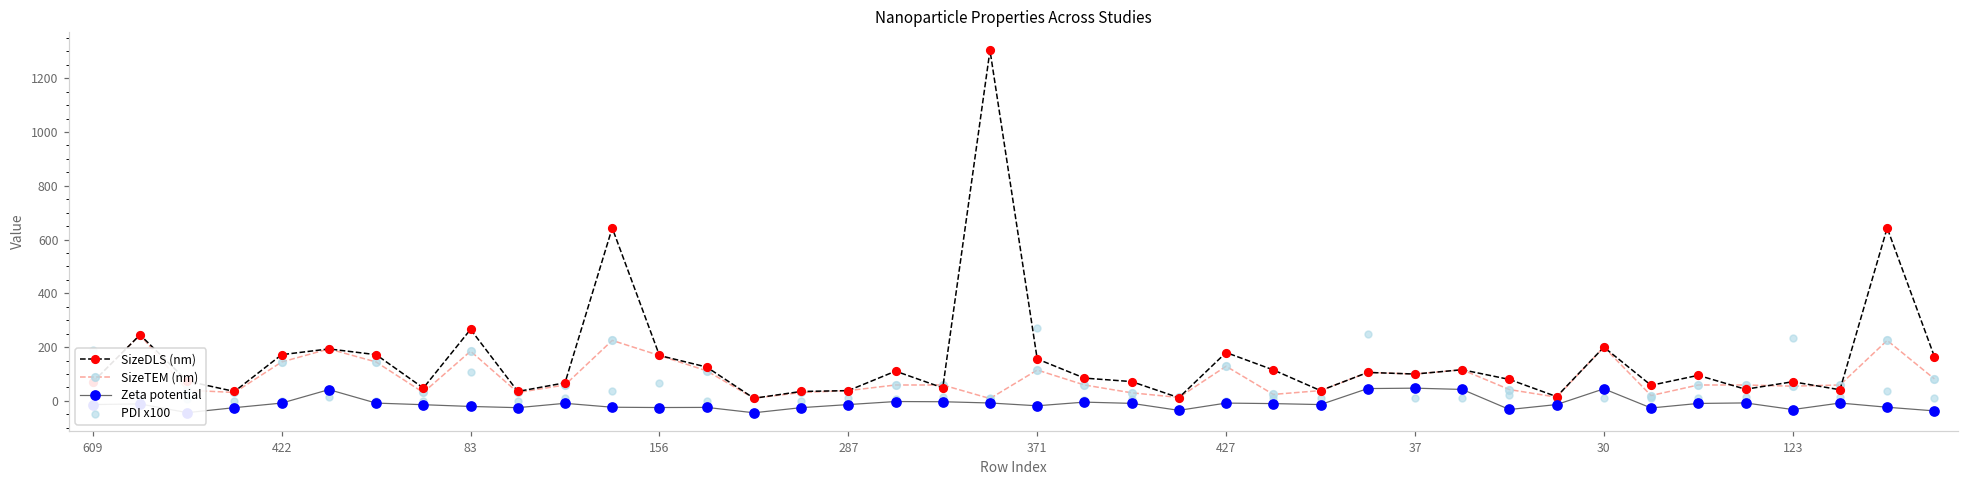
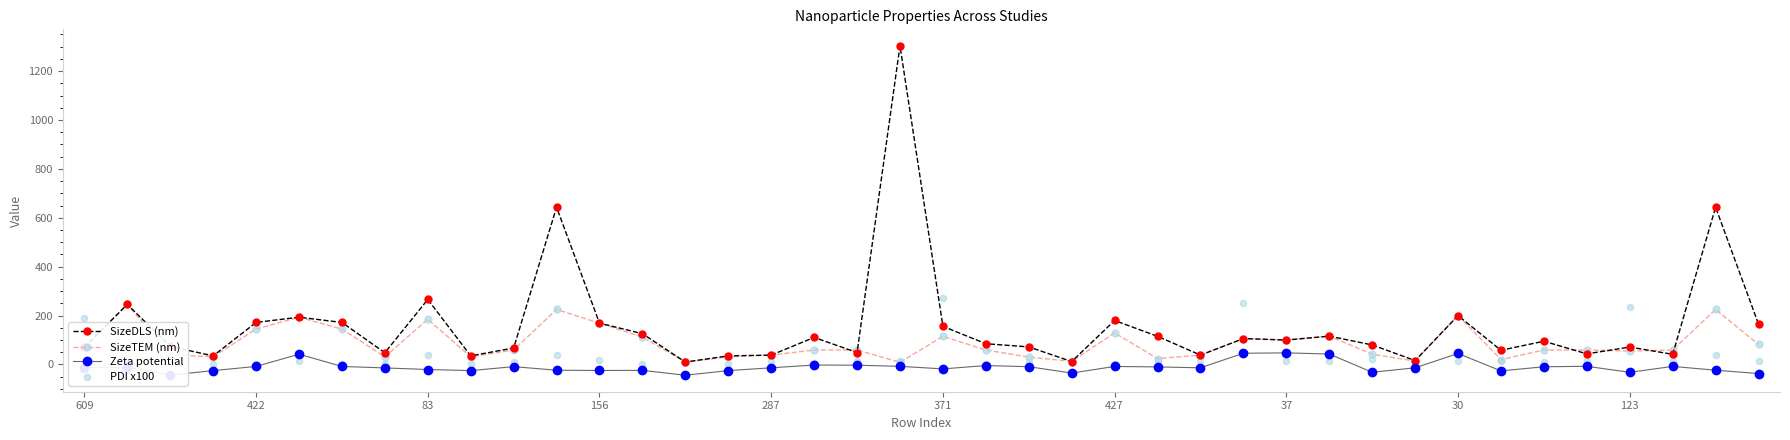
  {
    "SizeDLS (nm)": {
      "422": 170,
      "83": 270,
      "371": 160,
      "427": 180,
      "123": 70
    },
    "PDI x100": {
-     "83": 110,
-     "156": 70
+     "83": 40,
+     "156": 20
    },
    "SizeTEM (nm)": {
      "422": 140,
      "83": 190,
      "371": 120,
      "427": 130,
      "123": 50
    },
    "Zeta potential": {
      "83": -20,
      "156": -20,
      "287": -10,
      "371": -20,
      "123": -30
    }
  }
